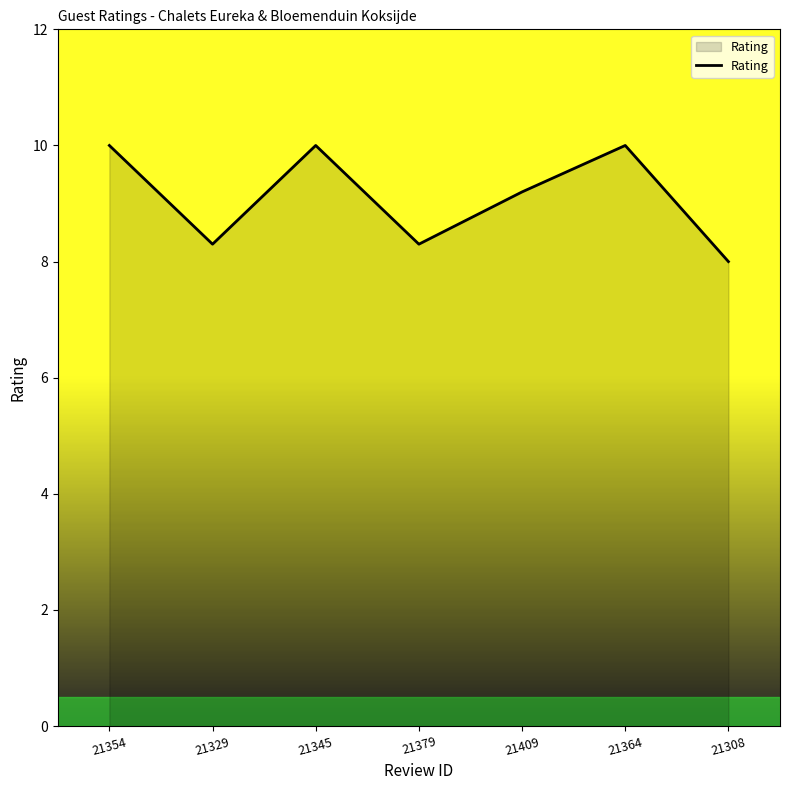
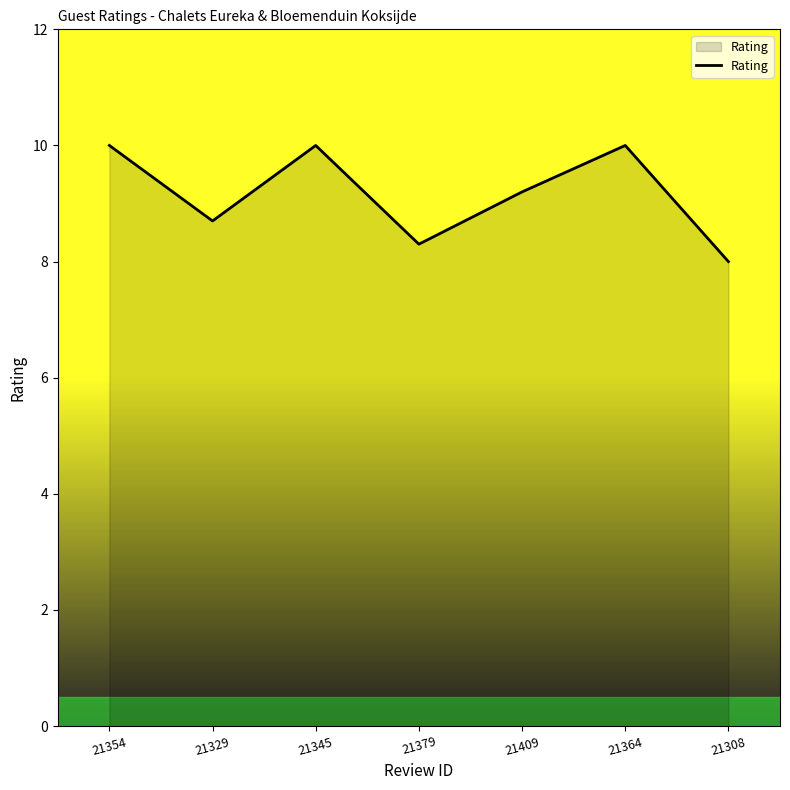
  {
    "21354": 10.0,
-   "21329": 8.3,
+   "21329": 8.7,
    "21345": 10.0,
    "21379": 8.3,
    "21409": 9.2,
    "21364": 10.0,
    "21308": 8.0
  }
